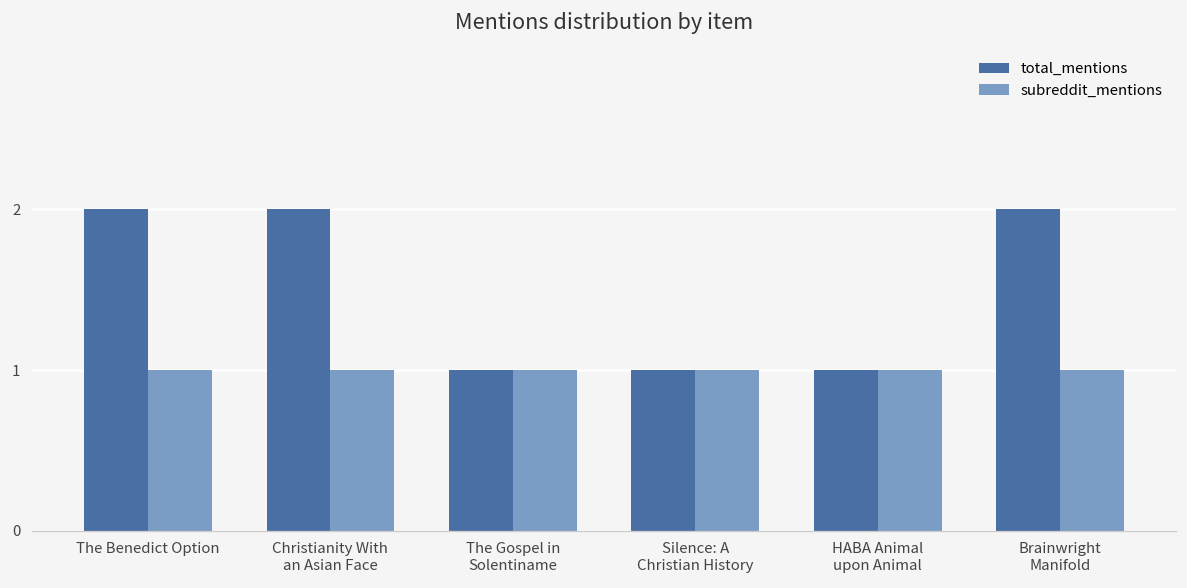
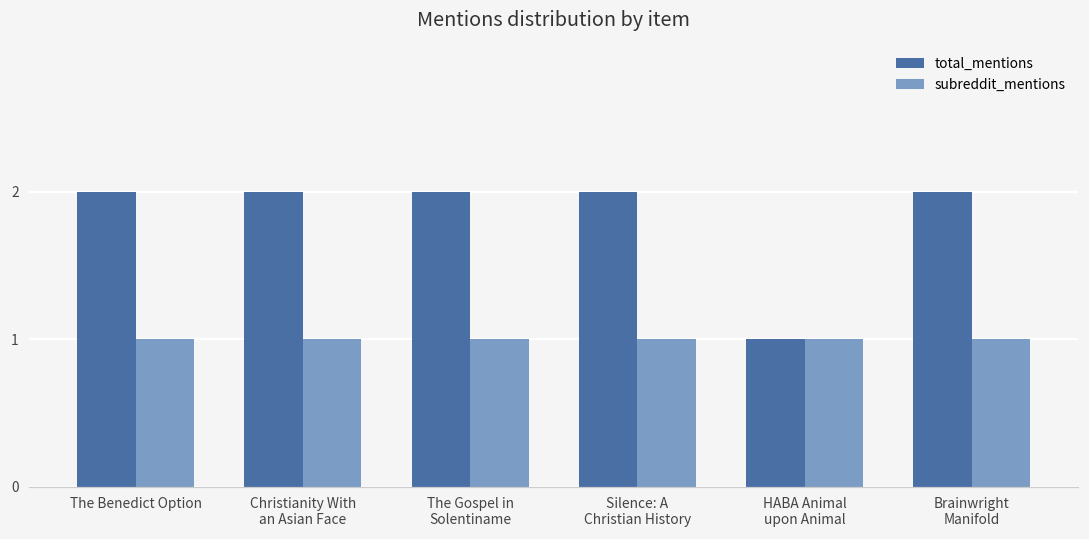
  {
    "total_mentions": {
      "The Benedict Option": 2,
      "Christianity With an Asian Face": 2,
-     "The Gospel in Solentiname": 1,
-     "Silence: A Christian History": 1,
+     "The Gospel in Solentiname": 2,
+     "Silence: A Christian History": 2,
      "HABA Animal upon Animal": 1,
      "Brainwright Manifold": 2
    },
    "subreddit_mentions": {
      "The Benedict Option": 1,
      "Christianity With an Asian Face": 1,
      "The Gospel in Solentiname": 1,
      "Silence: A Christian History": 1,
      "HABA Animal upon Animal": 1,
      "Brainwright Manifold": 1
    }
  }
